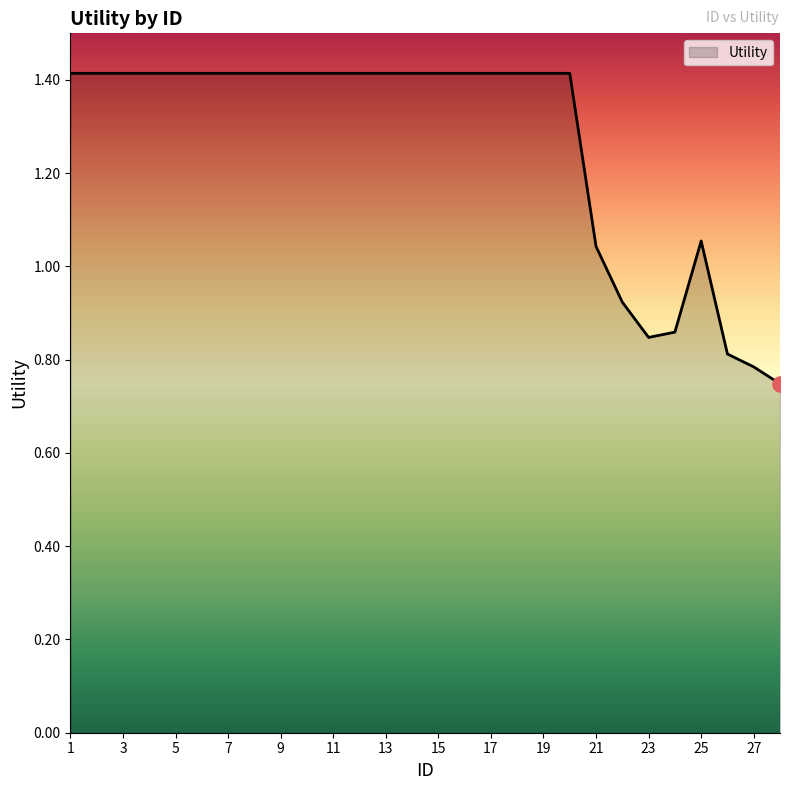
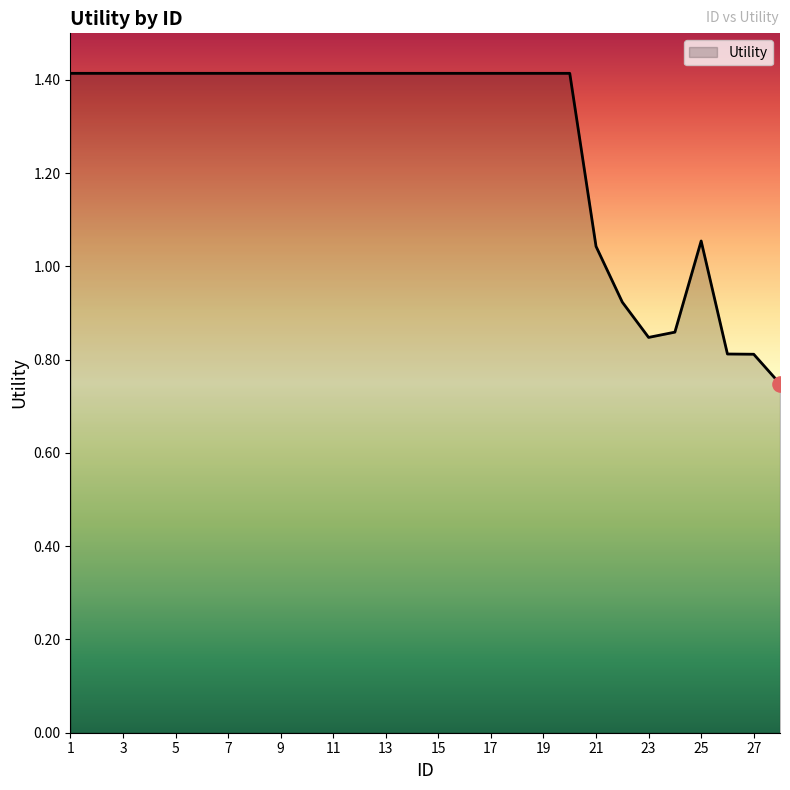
  {
    "Utility": {
      "1": 1.41,
      "3": 1.41,
      "5": 1.41,
      "7": 1.41,
      "9": 1.41,
      "11": 1.41,
      "13": 1.41,
      "15": 1.41,
      "17": 1.41,
      "19": 1.41,
      "21": 1.04,
      "23": 0.85,
      "25": 1.05,
-     "27": 0.78
+     "27": 0.81
    }
  }
